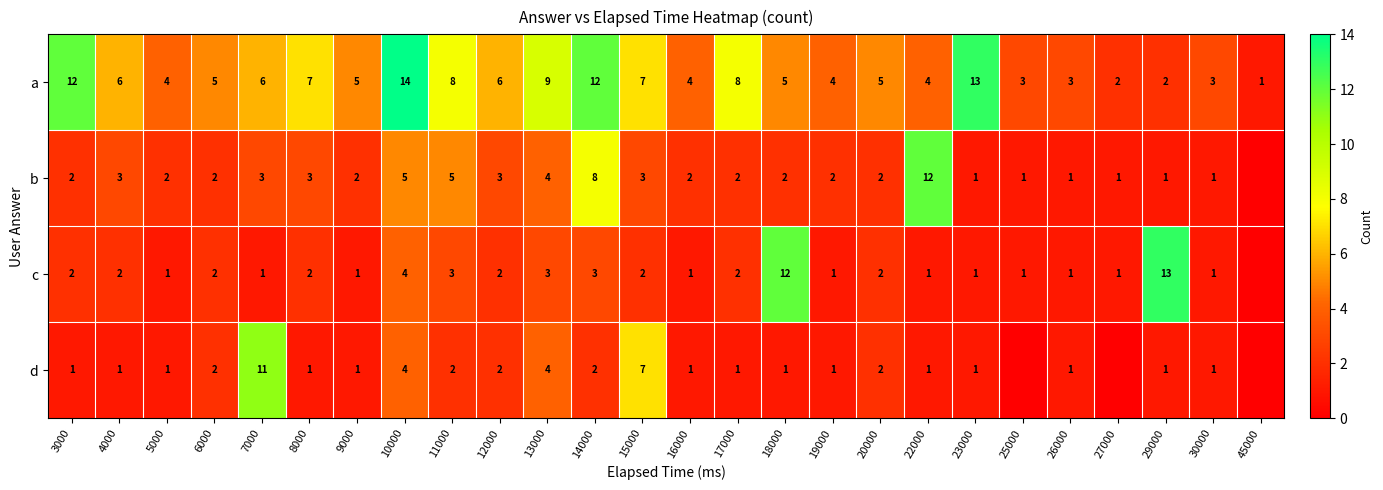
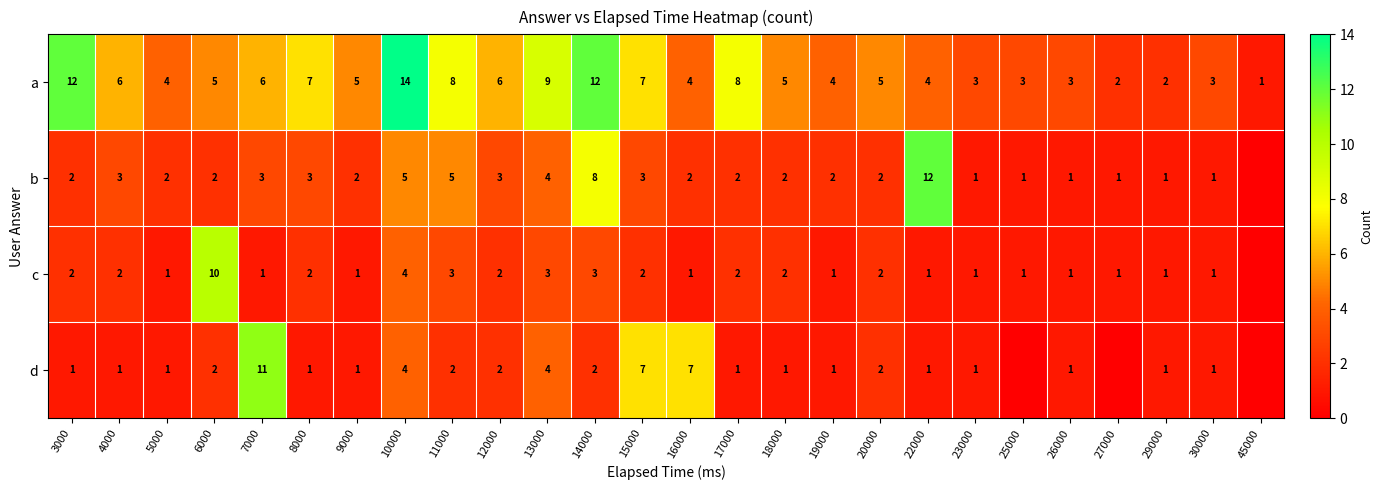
  {
    "a": {
      "3000": 12,
      "4000": 6,
      "5000": 4,
      "6000": 5,
      "7000": 6,
      "8000": 7,
      "9000": 5,
      "10000": 14,
      "11000": 8,
      "12000": 6,
      "13000": 9,
      "14000": 12,
      "15000": 7,
      "16000": 4,
      "17000": 8,
      "18000": 5,
      "19000": 4,
      "20000": 5,
      "22000": 4,
-     "23000": 13,
+     "23000": 3,
      "25000": 3,
      "26000": 3,
      "27000": 2,
      "29000": 2,
      "30000": 3,
      "45000": 1
    },
    "b": {
      "3000": 2,
      "4000": 3,
      "5000": 2,
      "6000": 2,
      "7000": 3,
      "8000": 3,
      "9000": 2,
      "10000": 5,
      "11000": 5,
      "12000": 3,
      "13000": 4,
      "14000": 8,
      "15000": 3,
      "16000": 2,
      "17000": 2,
      "18000": 2,
      "19000": 2,
      "20000": 2,
      "22000": 12,
      "23000": 1,
      "25000": 1,
      "26000": 1,
      "27000": 1,
      "29000": 1,
      "30000": 1
    },
    "c": {
      "3000": 2,
      "4000": 2,
      "5000": 1,
-     "6000": 2,
+     "6000": 10,
      "7000": 1,
      "8000": 2,
      "9000": 1,
      "10000": 4,
      "11000": 3,
      "12000": 2,
      "13000": 3,
      "14000": 3,
      "15000": 2,
      "16000": 1,
      "17000": 2,
-     "18000": 12,
+     "18000": 2,
      "19000": 1,
      "20000": 2,
      "22000": 1,
      "23000": 1,
      "25000": 1,
      "26000": 1,
      "27000": 1,
-     "29000": 13,
+     "29000": 1,
      "30000": 1
    },
    "d": {
      "3000": 1,
      "4000": 1,
      "5000": 1,
      "6000": 2,
      "7000": 11,
      "8000": 1,
      "9000": 1,
      "10000": 4,
      "11000": 2,
      "12000": 2,
      "13000": 4,
      "14000": 2,
      "15000": 7,
-     "16000": 1,
+     "16000": 7,
      "17000": 1,
      "18000": 1,
      "19000": 1,
      "20000": 2,
      "22000": 1,
      "23000": 1,
      "26000": 1,
      "29000": 1,
      "30000": 1
    }
  }
